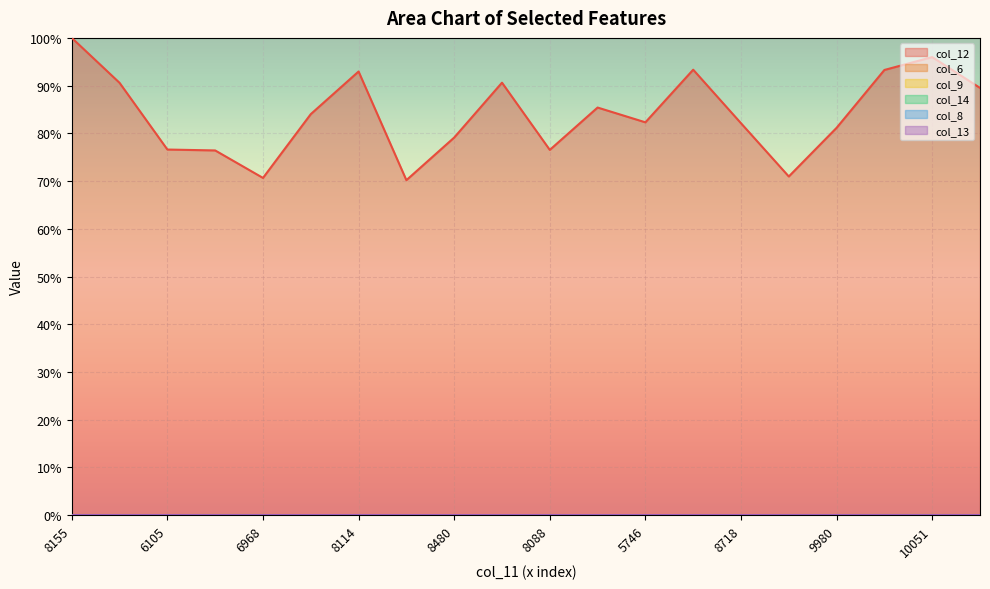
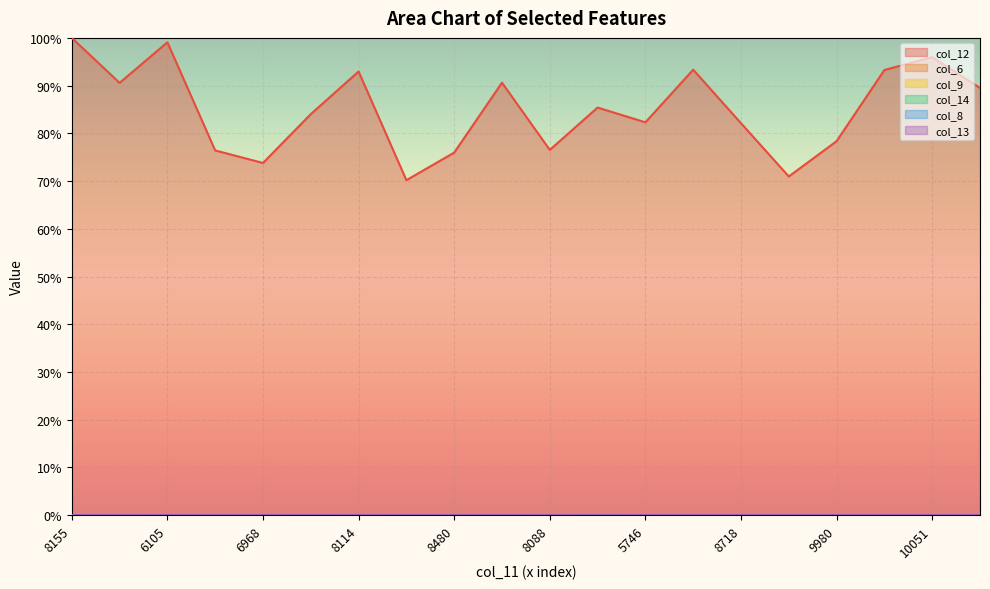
  {
    "col_12": {
      "8155": "100%",
-     "6105": "77%",
-     "6968": "71%",
+     "6105": "99%",
+     "6968": "74%",
      "8114": "93%",
-     "8480": "79%",
+     "8480": "76%",
      "8088": "77%",
      "5746": "82%",
      "8718": "82%",
-     "9980": "81%"
+     "9980": "78%"
    },
    "col_13": {
      "8155": "0%",
      "6105": "0%",
      "6968": "0%",
      "8114": "0%",
      "8480": "0%",
      "8088": "0%",
      "5746": "0%",
      "8718": "0%",
      "9980": "0%",
      "10051": "0%"
    }
  }
